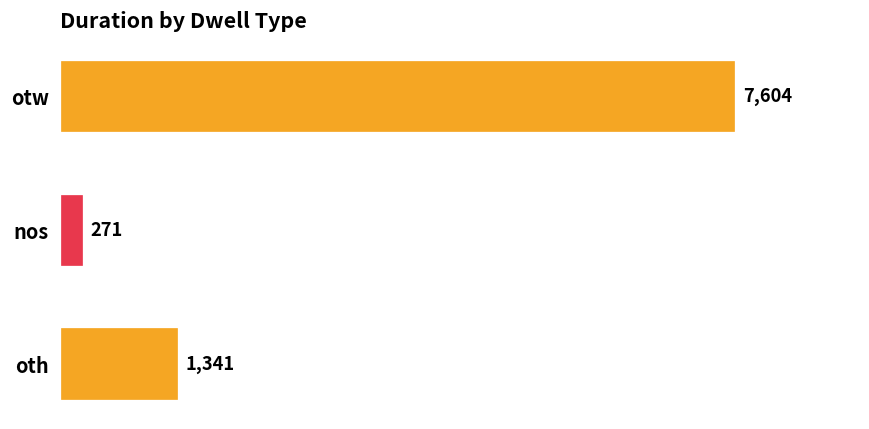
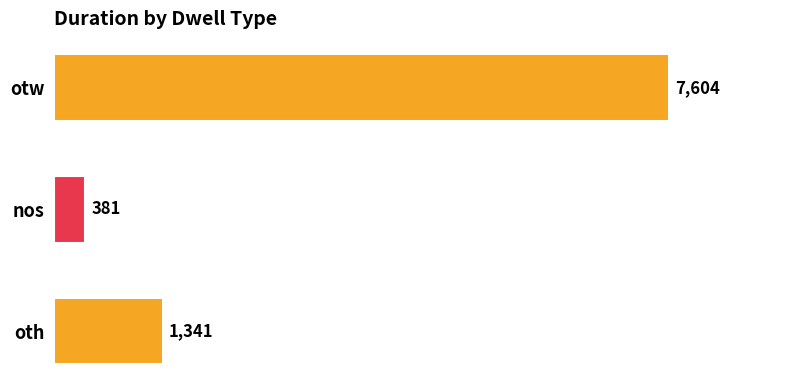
  {
    "otw": "7,604",
-   "nos": "271",
+   "nos": "381",
    "oth": "1,341"
  }
